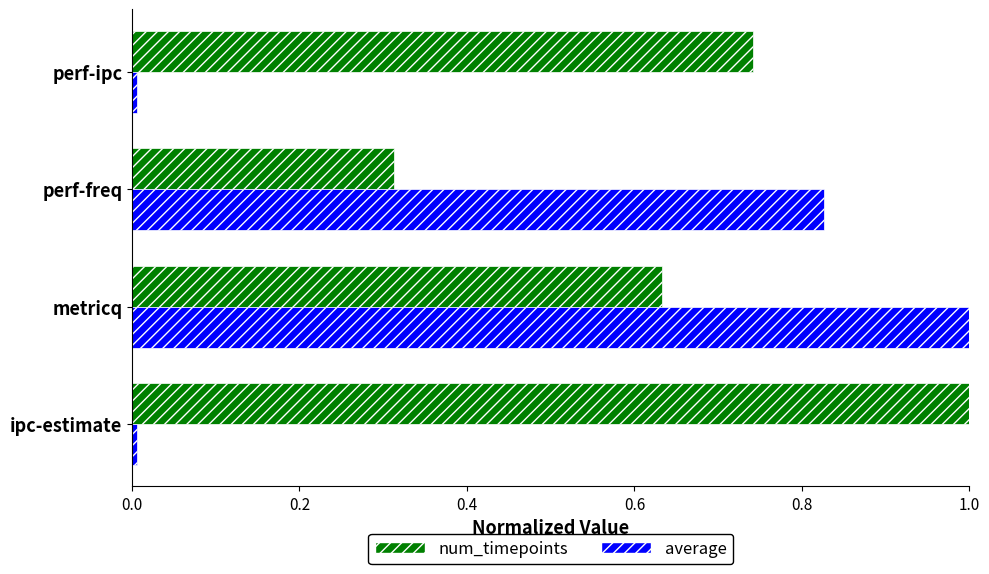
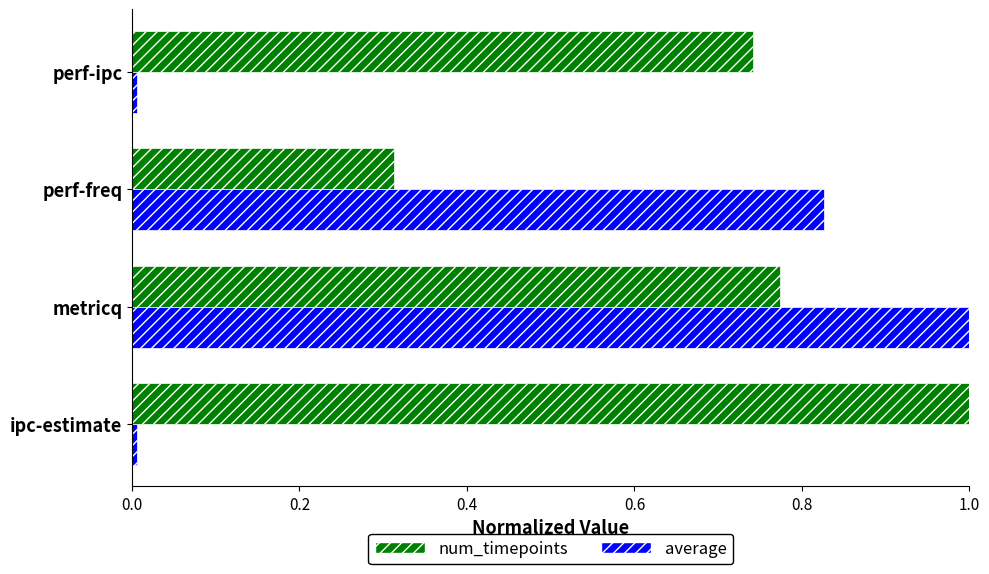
  {
    "num_timepoints": {
      "perf-ipc": 0.74,
      "perf-freq": 0.31,
-     "metricq": 0.63,
+     "metricq": 0.77,
      "ipc-estimate": 1.00
    },
    "average": {
      "perf-ipc": 0.01,
      "perf-freq": 0.83,
      "metricq": 1.00,
      "ipc-estimate": 0.01
    }
  }
